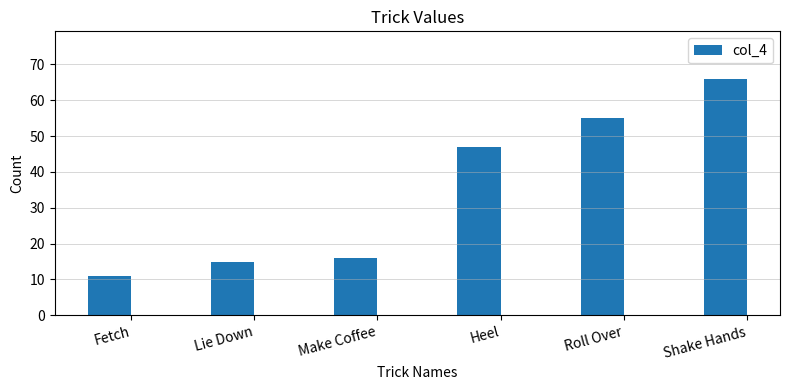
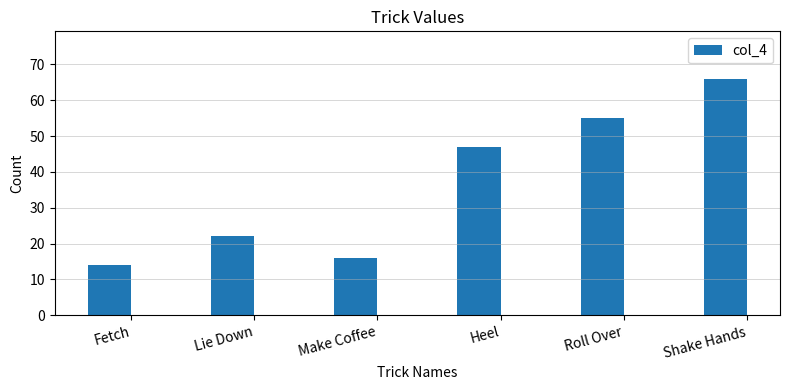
  {
-   "Fetch": 11,
-   "Lie Down": 15,
+   "Fetch": 14,
+   "Lie Down": 22,
    "Make Coffee": 16,
    "Heel": 47,
    "Roll Over": 55,
    "Shake Hands": 66
  }
